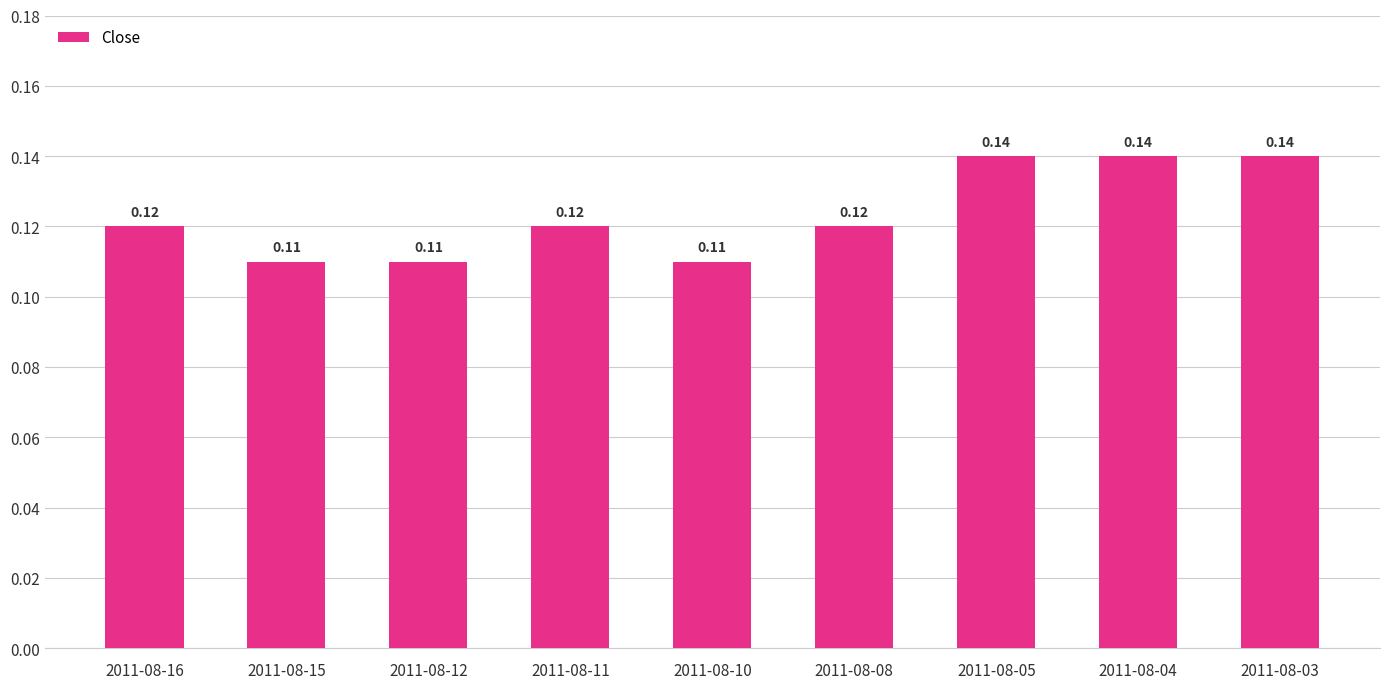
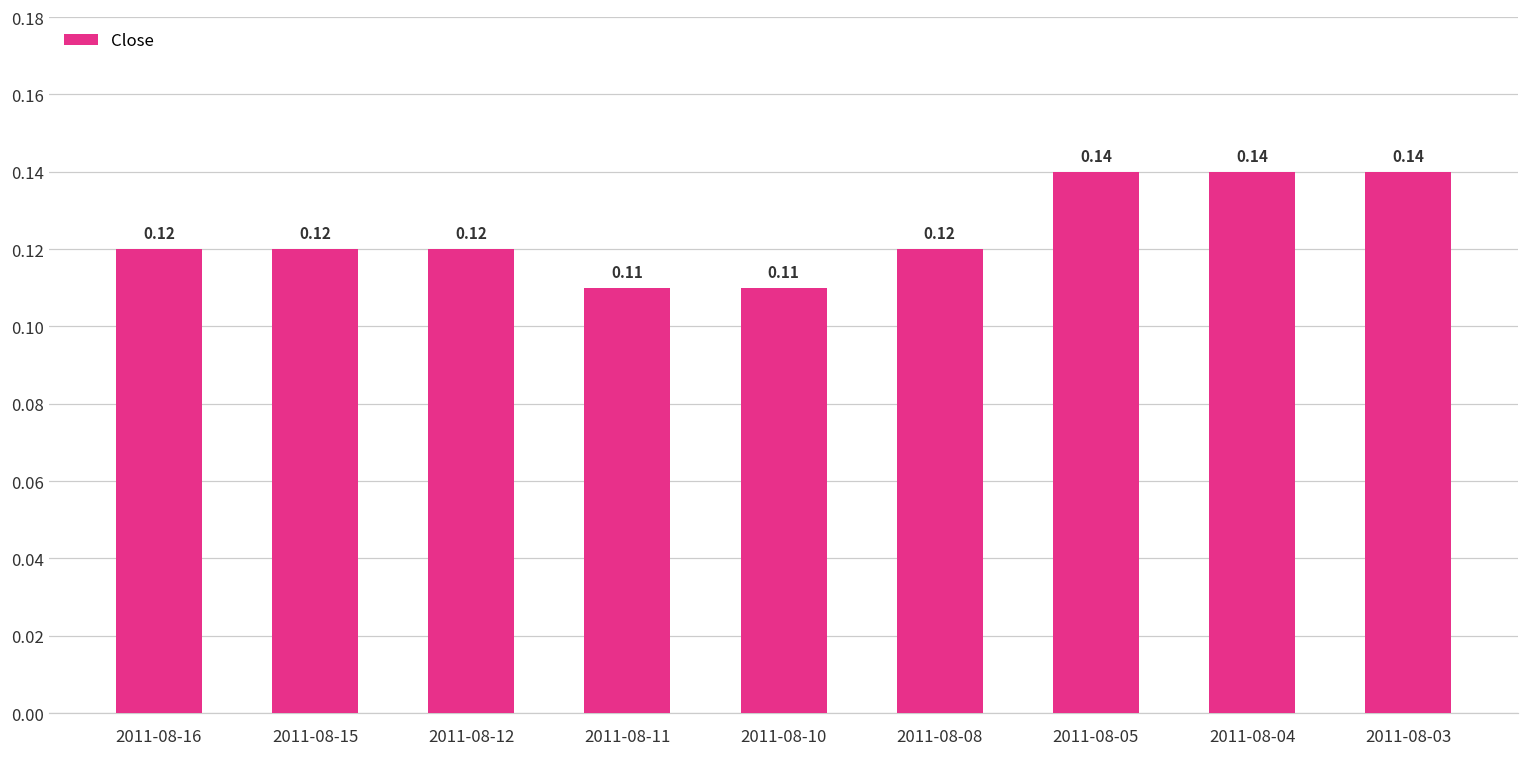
  {
    "2011-08-16": 0.12,
-   "2011-08-15": 0.11,
-   "2011-08-12": 0.11,
-   "2011-08-11": 0.12,
+   "2011-08-15": 0.12,
+   "2011-08-12": 0.12,
+   "2011-08-11": 0.11,
    "2011-08-10": 0.11,
    "2011-08-08": 0.12,
    "2011-08-05": 0.14,
    "2011-08-04": 0.14,
    "2011-08-03": 0.14
  }
